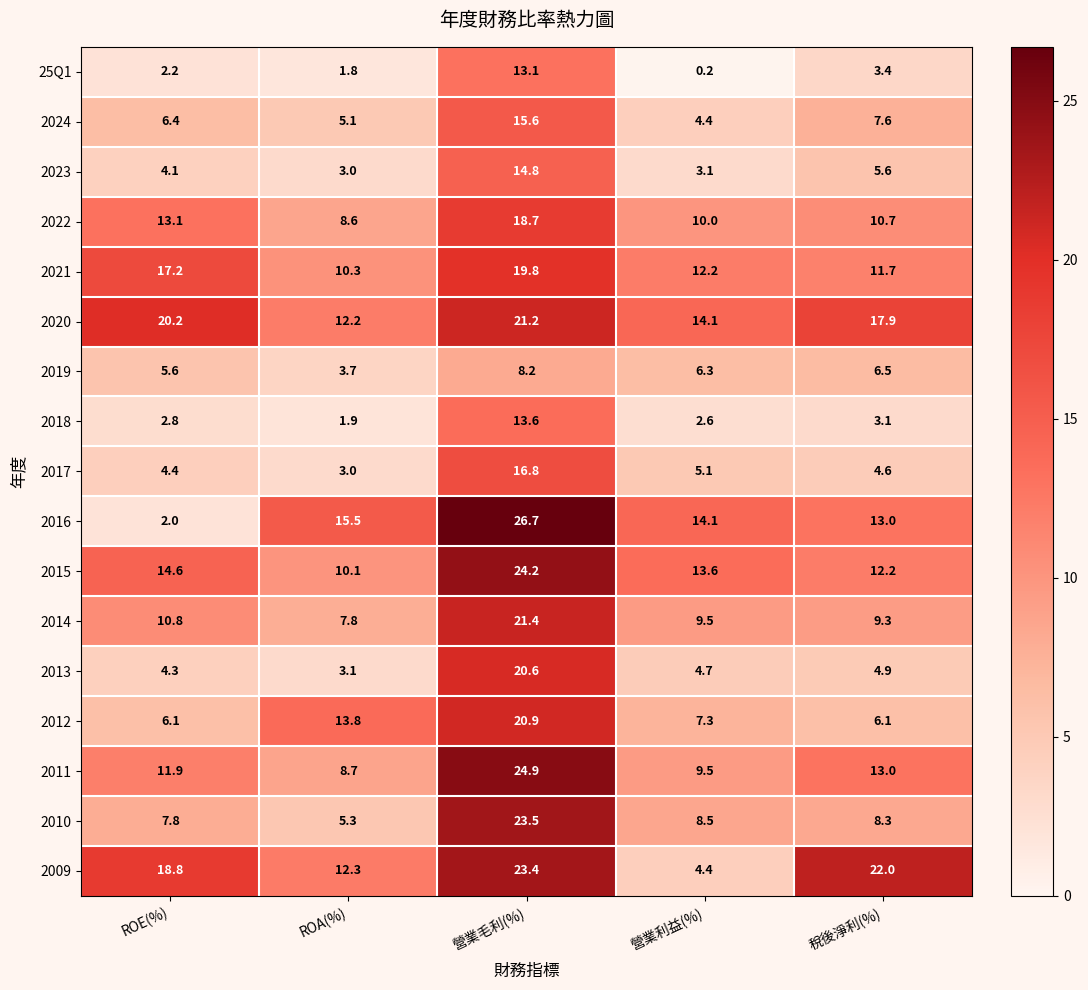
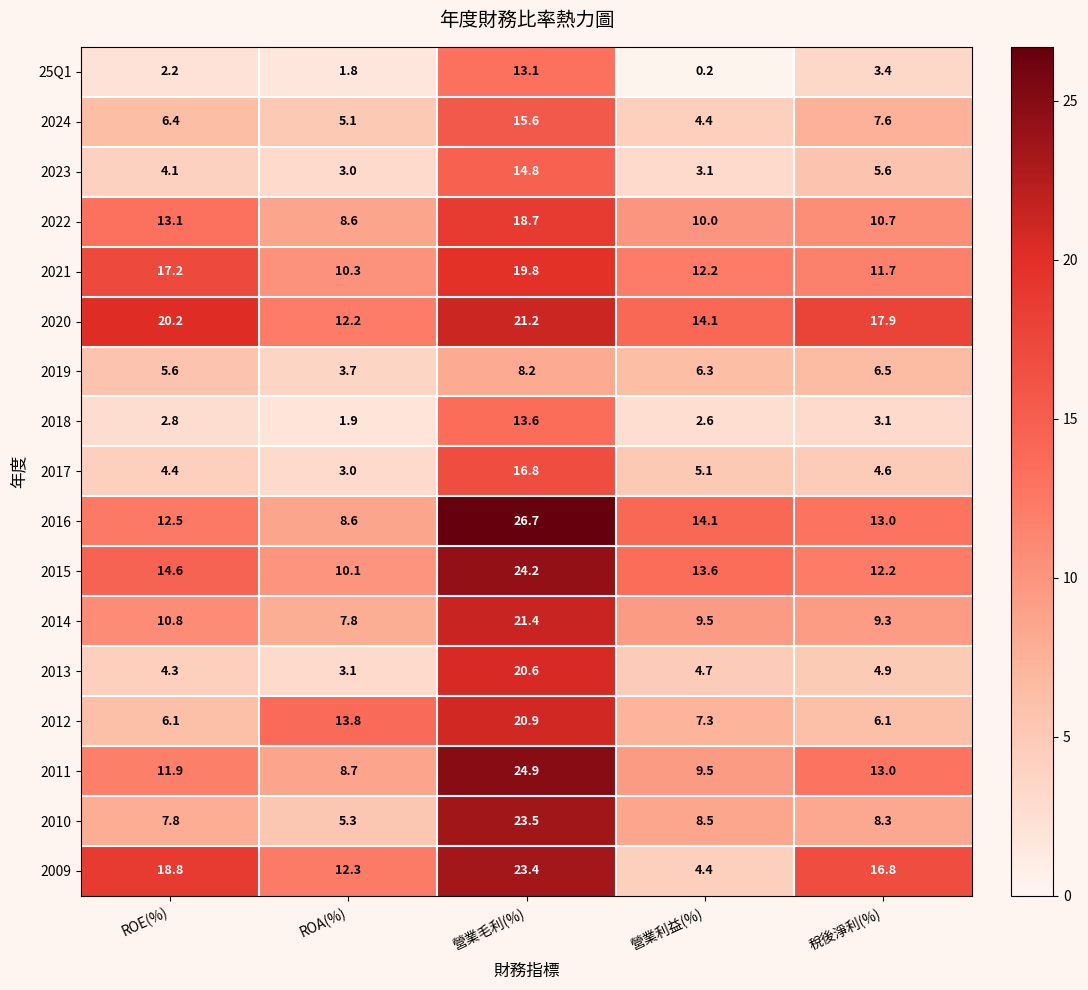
  {
    "25Q1": {
      "ROE(%)": 2.2,
      "ROA(%)": 1.8,
      "營業毛利(%)": 13.1,
      "營業利益(%)": 0.2,
      "稅後淨利(%)": 3.4
    },
    "2024": {
      "ROE(%)": 6.4,
      "ROA(%)": 5.1,
      "營業毛利(%)": 15.6,
      "營業利益(%)": 4.4,
      "稅後淨利(%)": 7.6
    },
    "2023": {
      "ROE(%)": 4.1,
      "ROA(%)": 3.0,
      "營業毛利(%)": 14.8,
      "營業利益(%)": 3.1,
      "稅後淨利(%)": 5.6
    },
    "2022": {
      "ROE(%)": 13.1,
      "ROA(%)": 8.6,
      "營業毛利(%)": 18.7,
      "營業利益(%)": 10.0,
      "稅後淨利(%)": 10.7
    },
    "2021": {
      "ROE(%)": 17.2,
      "ROA(%)": 10.3,
      "營業毛利(%)": 19.8,
      "營業利益(%)": 12.2,
      "稅後淨利(%)": 11.7
    },
    "2020": {
      "ROE(%)": 20.2,
      "ROA(%)": 12.2,
      "營業毛利(%)": 21.2,
      "營業利益(%)": 14.1,
      "稅後淨利(%)": 17.9
    },
    "2019": {
      "ROE(%)": 5.6,
      "ROA(%)": 3.7,
      "營業毛利(%)": 8.2,
      "營業利益(%)": 6.3,
      "稅後淨利(%)": 6.5
    },
    "2018": {
      "ROE(%)": 2.8,
      "ROA(%)": 1.9,
      "營業毛利(%)": 13.6,
      "營業利益(%)": 2.6,
      "稅後淨利(%)": 3.1
    },
    "2017": {
      "ROE(%)": 4.4,
      "ROA(%)": 3.0,
      "營業毛利(%)": 16.8,
      "營業利益(%)": 5.1,
      "稅後淨利(%)": 4.6
    },
    "2016": {
-     "ROE(%)": 2.0,
-     "ROA(%)": 15.5,
+     "ROE(%)": 12.5,
+     "ROA(%)": 8.6,
      "營業毛利(%)": 26.7,
      "營業利益(%)": 14.1,
      "稅後淨利(%)": 13.0
    },
    "2015": {
      "ROE(%)": 14.6,
      "ROA(%)": 10.1,
      "營業毛利(%)": 24.2,
      "營業利益(%)": 13.6,
      "稅後淨利(%)": 12.2
    },
    "2014": {
      "ROE(%)": 10.8,
      "ROA(%)": 7.8,
      "營業毛利(%)": 21.4,
      "營業利益(%)": 9.5,
      "稅後淨利(%)": 9.3
    },
    "2013": {
      "ROE(%)": 4.3,
      "ROA(%)": 3.1,
      "營業毛利(%)": 20.6,
      "營業利益(%)": 4.7,
      "稅後淨利(%)": 4.9
    },
    "2012": {
      "ROE(%)": 6.1,
      "ROA(%)": 13.8,
      "營業毛利(%)": 20.9,
      "營業利益(%)": 7.3,
      "稅後淨利(%)": 6.1
    },
    "2011": {
      "ROE(%)": 11.9,
      "ROA(%)": 8.7,
      "營業毛利(%)": 24.9,
      "營業利益(%)": 9.5,
      "稅後淨利(%)": 13.0
    },
    "2010": {
      "ROE(%)": 7.8,
      "ROA(%)": 5.3,
      "營業毛利(%)": 23.5,
      "營業利益(%)": 8.5,
      "稅後淨利(%)": 8.3
    },
    "2009": {
      "ROE(%)": 18.8,
      "ROA(%)": 12.3,
      "營業毛利(%)": 23.4,
      "營業利益(%)": 4.4,
-     "稅後淨利(%)": 22.0
+     "稅後淨利(%)": 16.8
    }
  }
